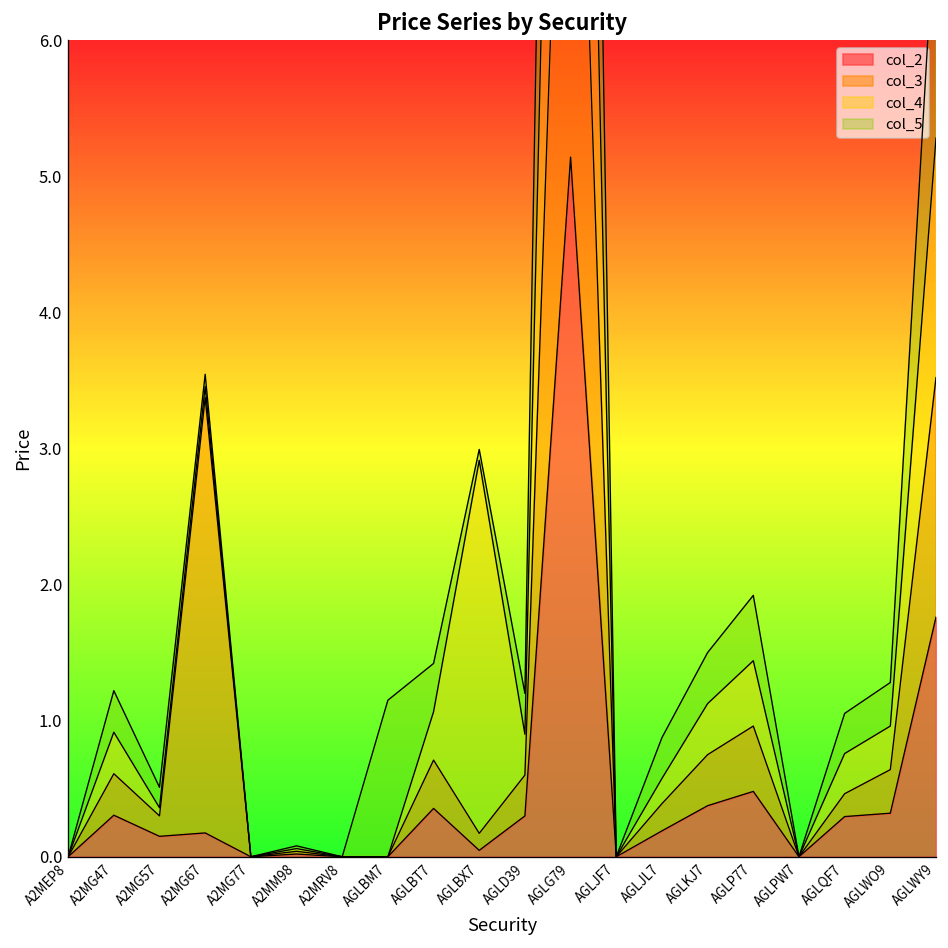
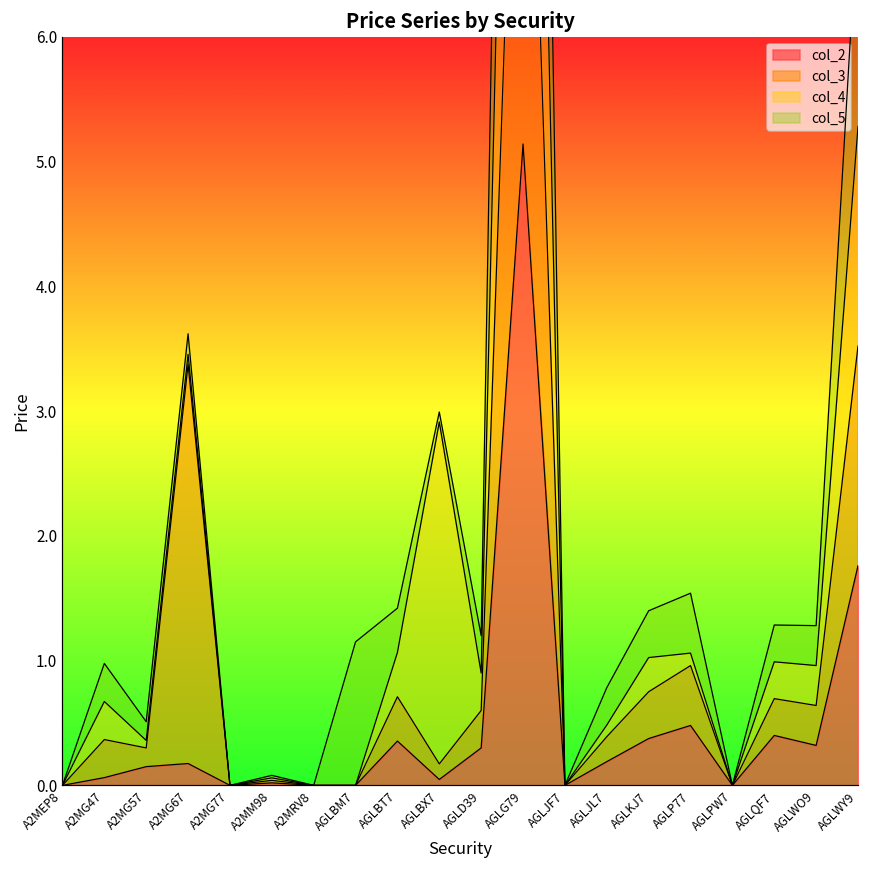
  {
    "col_2": {
-     "A2MG47": 0.31,
+     "A2MG47": 0.06,
      "A2MG57": 0.15,
      "A2MG67": 0.18,
      "AGLBT7": 0.36,
      "AGLBX7": 0.05,
      "AGLD39": 0.30,
      "AGLG79": 5.14,
      "AGLJL7": 0.19,
      "AGLKJ7": 0.38,
      "AGLP77": 0.48,
-     "AGLQF7": 0.30,
+     "AGLQF7": 0.40,
      "AGLWO9": 0.32,
      "AGLWY9": 1.76
    },
    "col_3": {
      "A2MG47": 0.31,
      "A2MG57": 0.15,
      "A2MG67": 3.20,
      "AGLBT7": 0.36,
      "AGLBX7": 0.12,
      "AGLD39": 0.30,
      "AGLJL7": 0.20,
      "AGLKJ7": 0.38,
      "AGLP77": 0.48,
-     "AGLQF7": 0.17,
+     "AGLQF7": 0.30,
      "AGLWO9": 0.32,
      "AGLWY9": 1.76
    },
    "col_4": {
      "A2MG47": 0.30,
      "A2MG57": 0.06,
      "A2MG67": 0.08,
      "AGLBT7": 0.36,
      "AGLBX7": 2.74,
      "AGLD39": 0.30,
-     "AGLJL7": 0.18,
-     "AGLKJ7": 0.38,
-     "AGLP77": 0.48,
+     "AGLJL7": 0.09,
+     "AGLKJ7": 0.27,
+     "AGLP77": 0.10,
      "AGLQF7": 0.29,
      "AGLWO9": 0.32,
      "AGLWY9": 1.76
    },
    "col_5": {
      "A2MG47": 0.30,
      "A2MG57": 0.15,
-     "A2MG67": 0.09,
+     "A2MG67": 0.17,
      "AGLBM7": 1.15,
      "AGLBT7": 0.36,
      "AGLBX7": 0.08,
      "AGLD39": 0.30,
      "AGLJL7": 0.30,
      "AGLKJ7": 0.38,
      "AGLP77": 0.48,
      "AGLQF7": 0.29,
      "AGLWO9": 0.32
    }
  }
